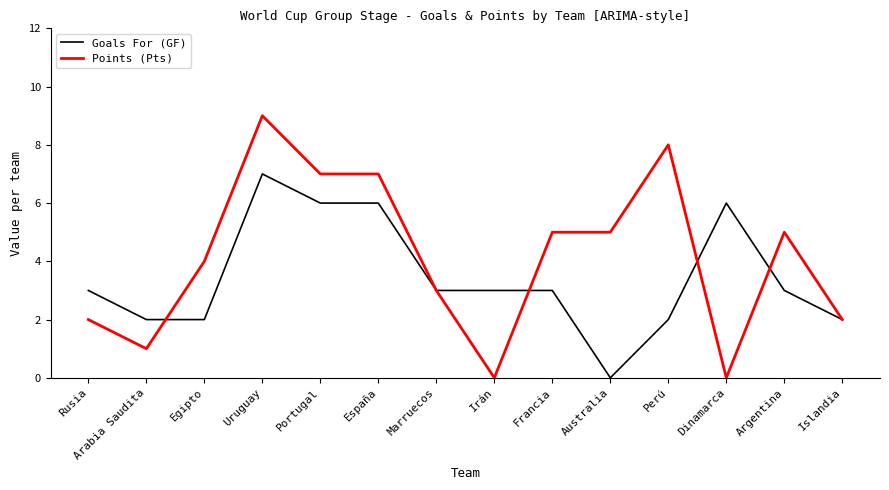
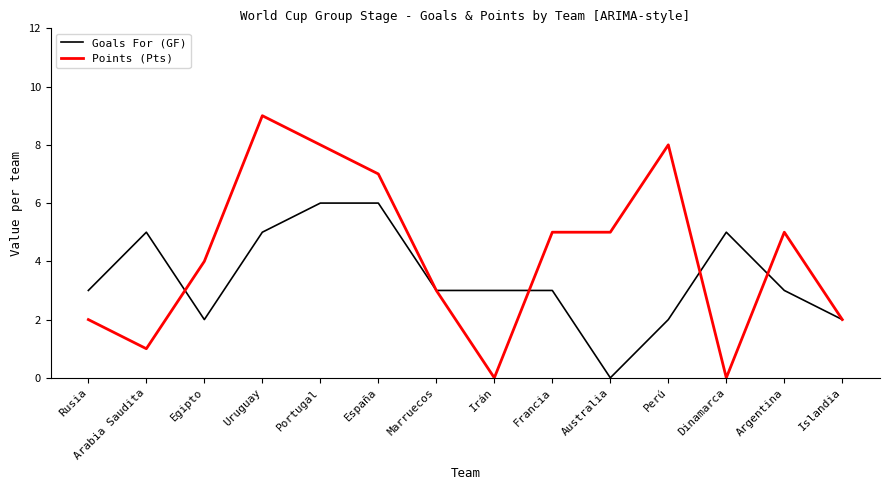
  {
    "Goals For (GF)": {
      "Rusia": 3,
-     "Arabia Saudita": 2,
+     "Arabia Saudita": 5,
      "Egipto": 2,
-     "Uruguay": 7,
+     "Uruguay": 5,
      "Portugal": 6,
      "España": 6,
      "Irán": 3,
      "Francia": 3,
      "Australia": 0,
      "Perú": 2,
-     "Dinamarca": 6,
+     "Dinamarca": 5,
      "Argentina": 3
    },
    "Points (Pts)": {
      "Rusia": 2,
      "Arabia Saudita": 1,
      "Egipto": 4,
      "Uruguay": 9,
-     "Portugal": 7,
+     "Portugal": 8,
      "España": 7,
      "Irán": 0,
      "Francia": 5,
      "Australia": 5,
      "Perú": 8,
      "Dinamarca": 0,
      "Argentina": 5
    }
  }
